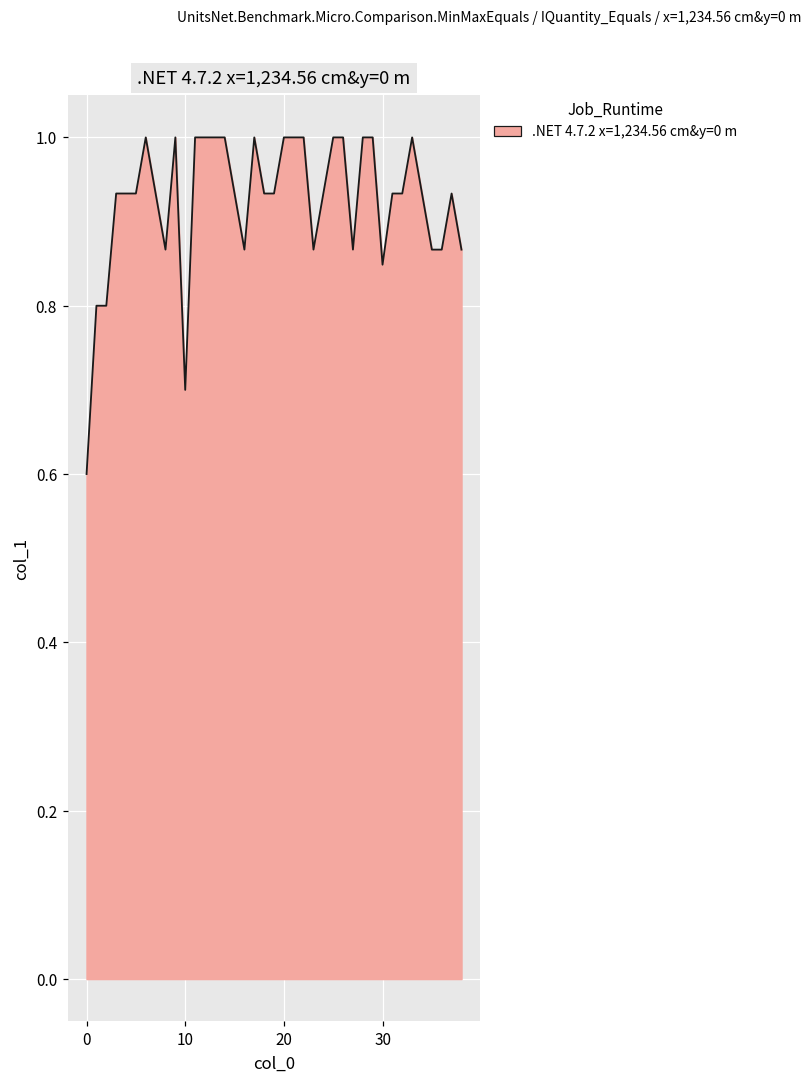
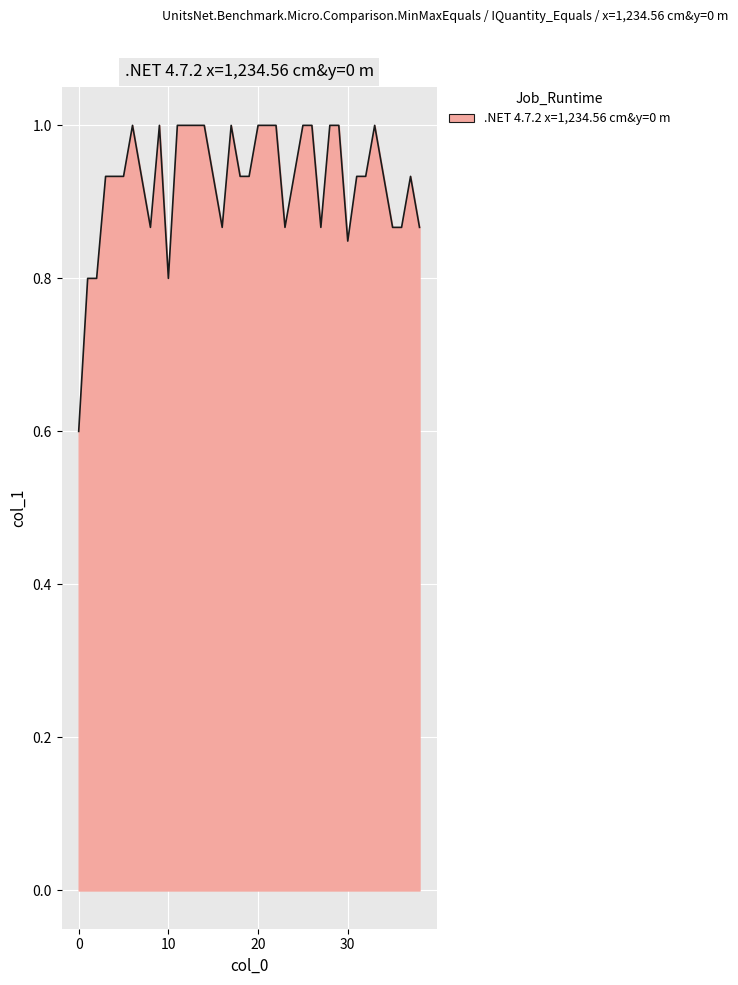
  {
    "0": 0.6,
-   "10": 0.7,
+   "10": 0.8,
    "20": 1.0,
    "30": 0.85
  }
